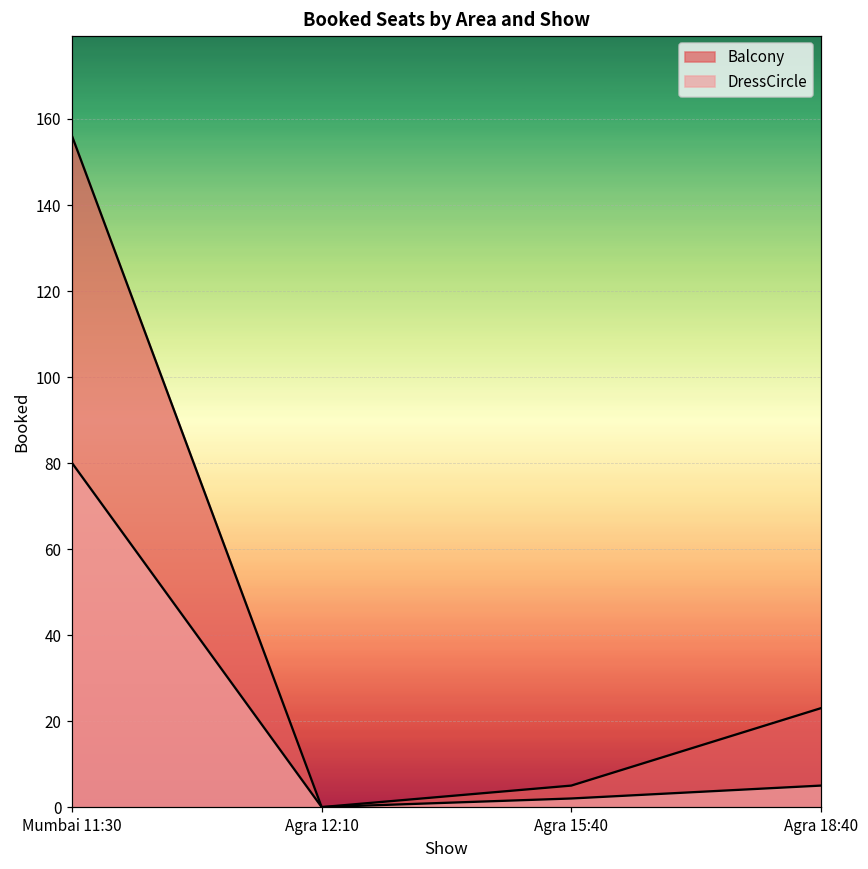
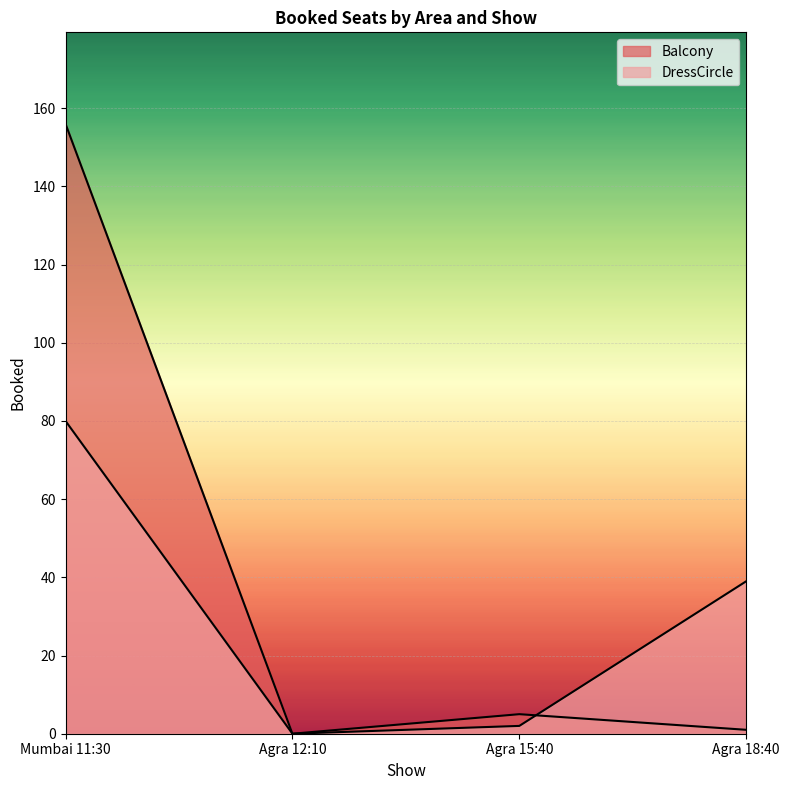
  {
    "Balcony": {
      "Mumbai 11:30": 156,
      "Agra 15:40": 5,
-     "Agra 18:40": 23
+     "Agra 18:40": 1
    },
    "DressCircle": {
      "Mumbai 11:30": 80,
      "Agra 15:40": 2,
-     "Agra 18:40": 5
+     "Agra 18:40": 39
    }
  }
